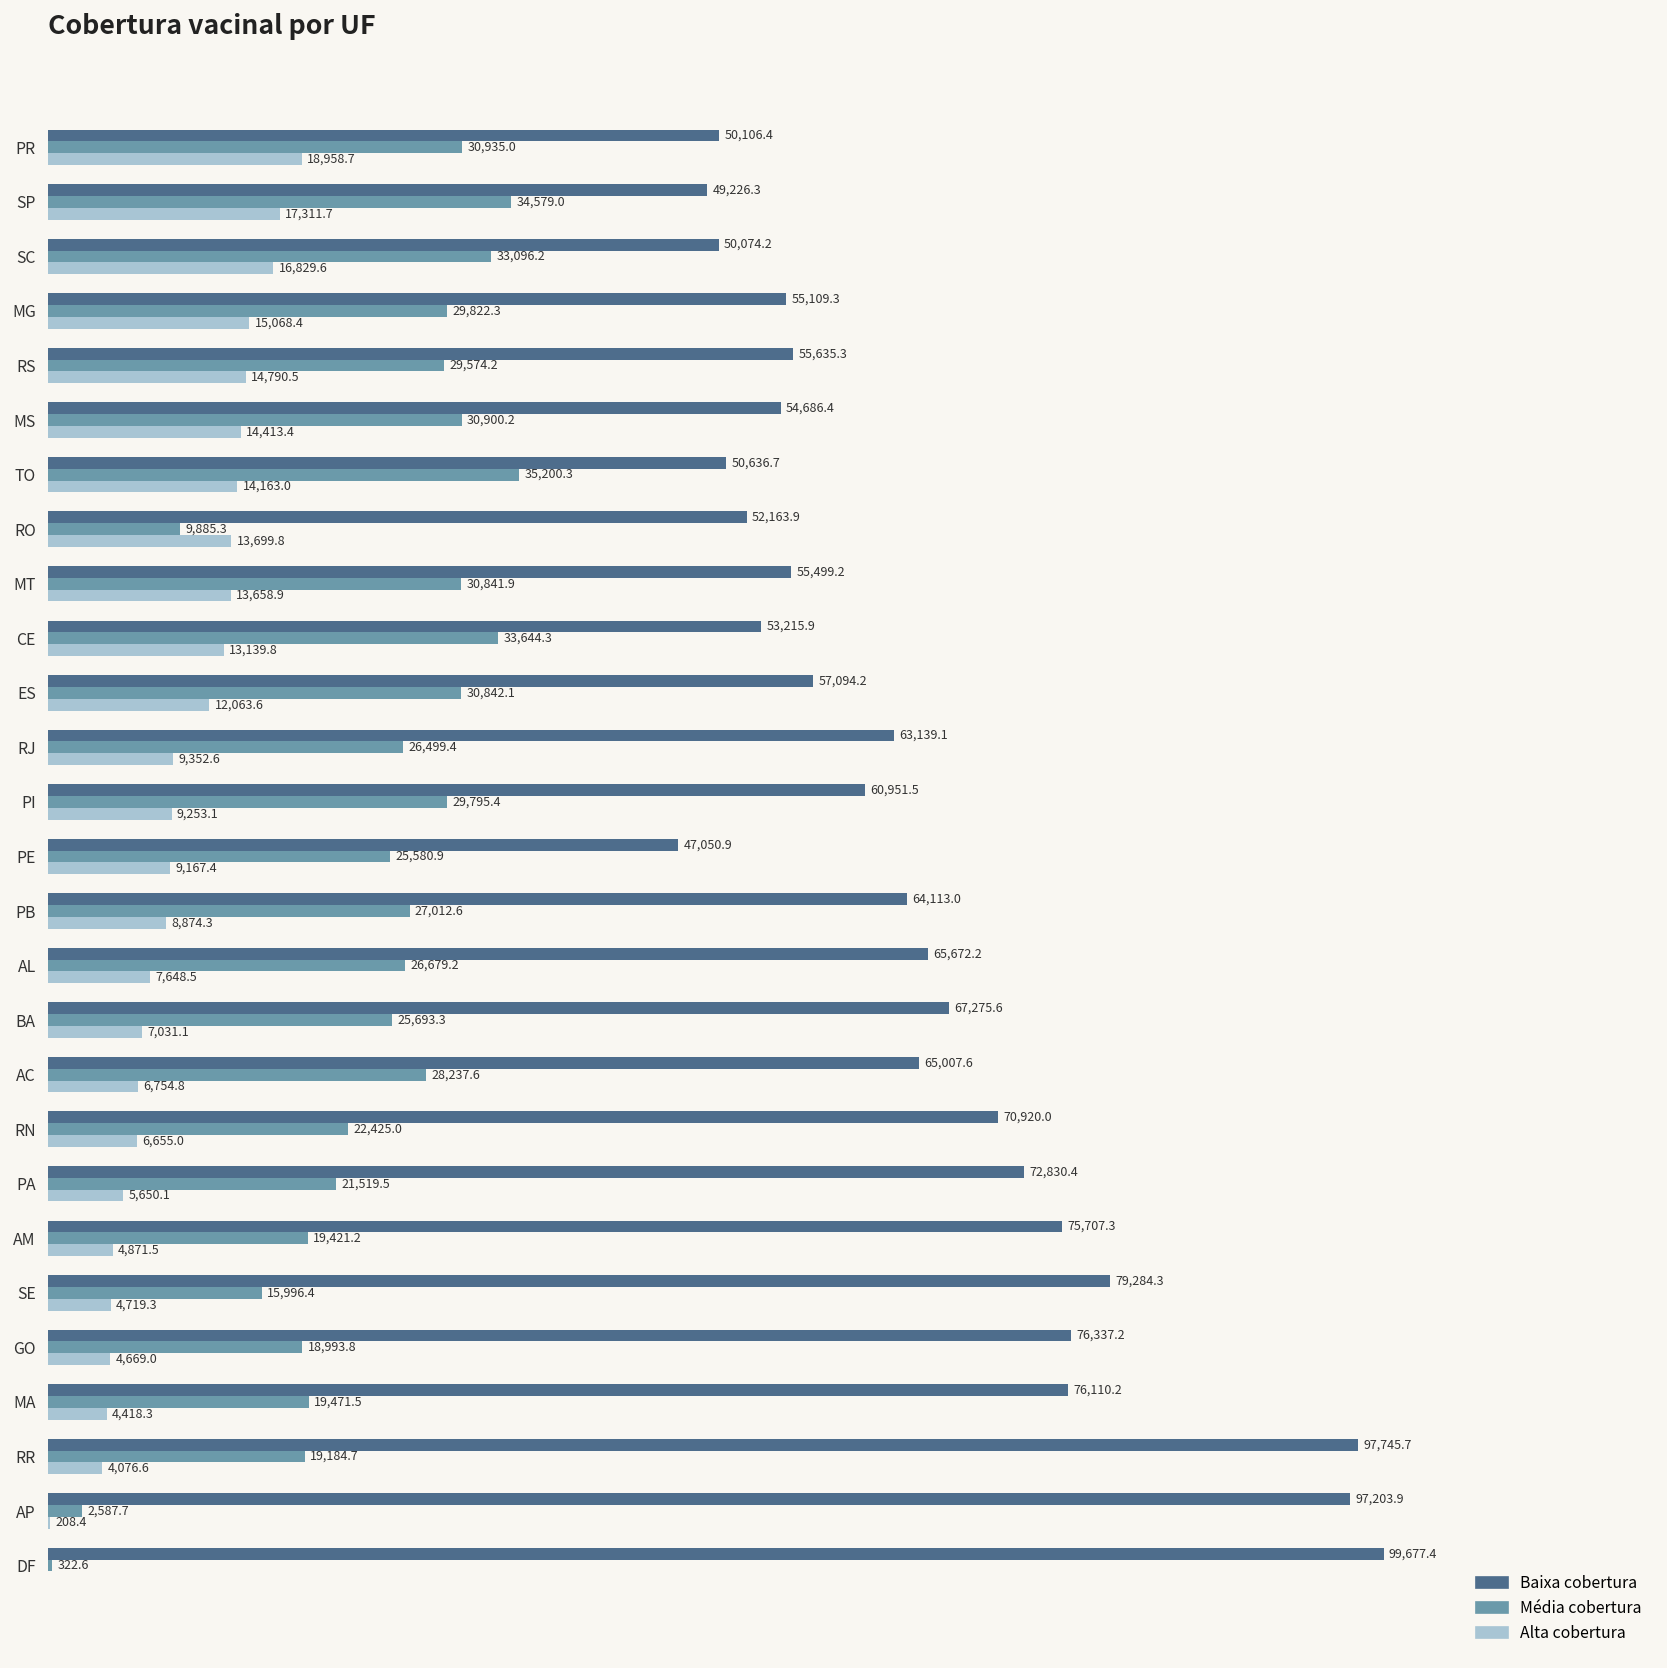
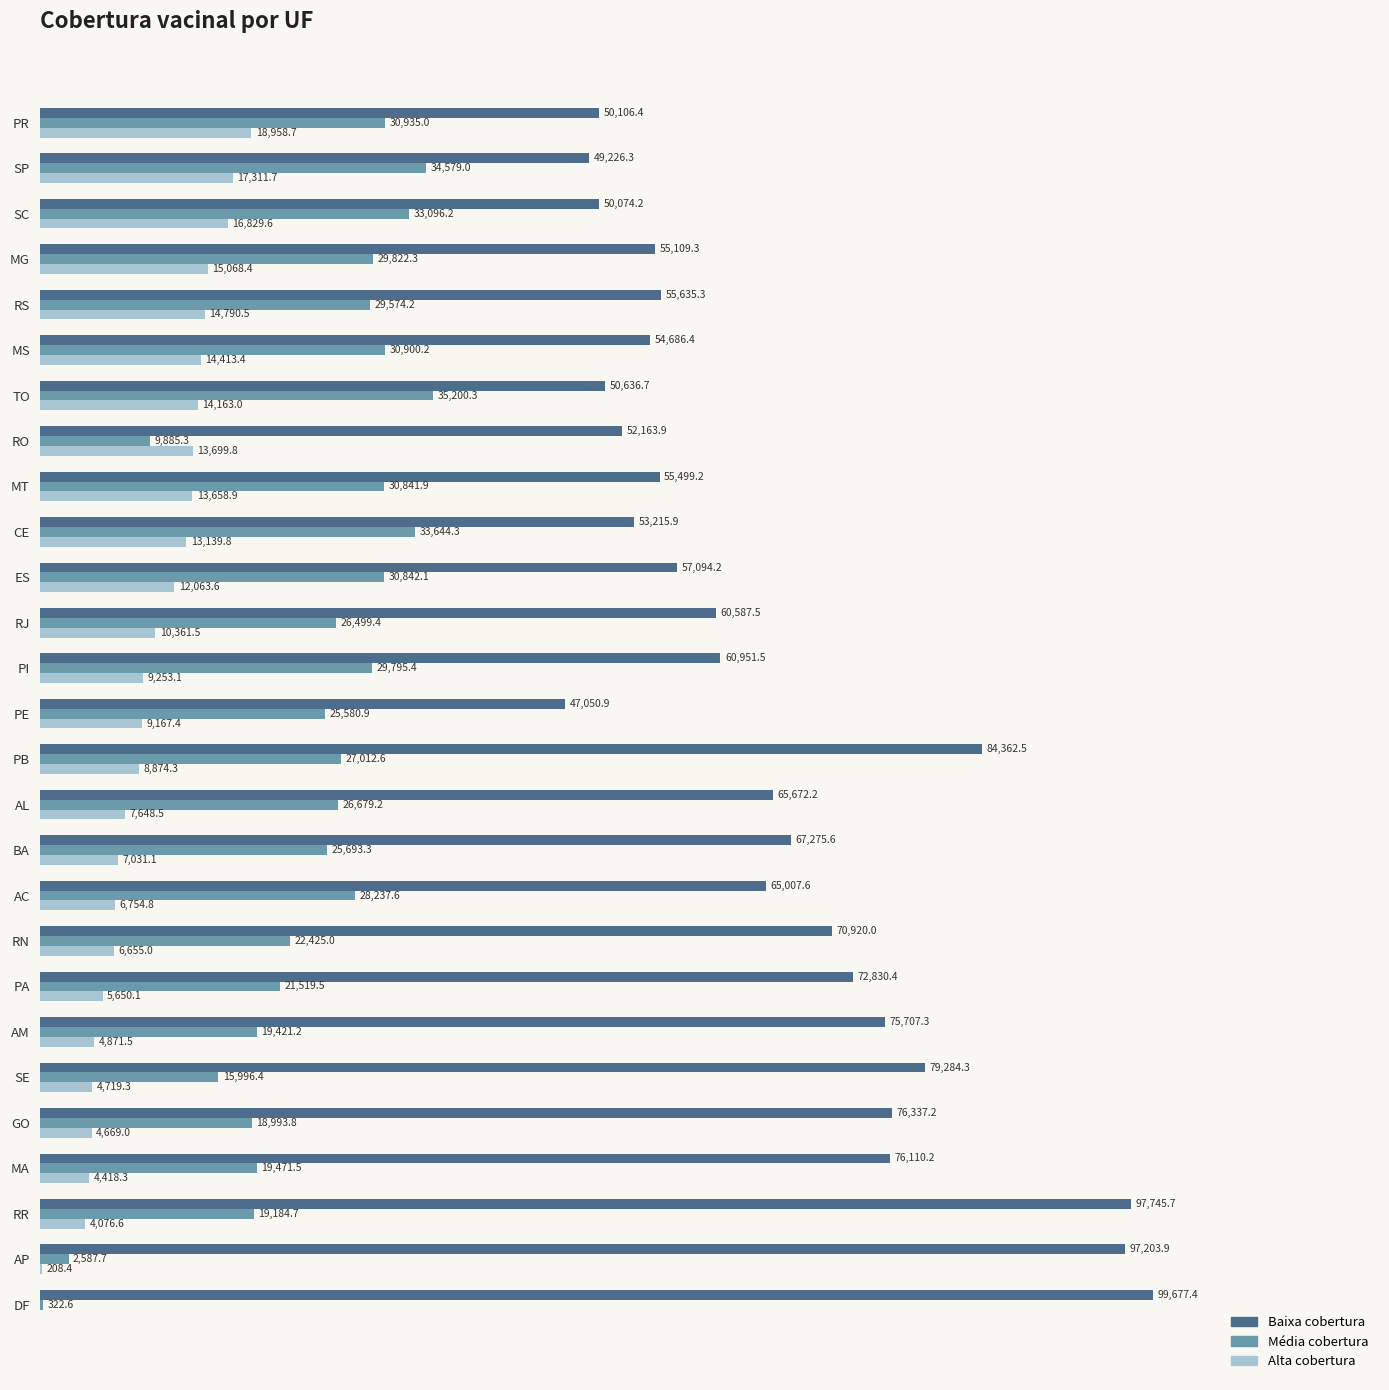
  {
    "Baixa cobertura": {
      "PR": "50,106.4",
      "SP": "49,226.3",
      "SC": "50,074.2",
      "MG": "55,109.3",
      "RS": "55,635.3",
      "MS": "54,686.4",
      "TO": "50,636.7",
      "RO": "52,163.9",
      "MT": "55,499.2",
      "CE": "53,215.9",
      "ES": "57,094.2",
-     "RJ": "63,139.1",
+     "RJ": "60,587.5",
      "PI": "60,951.5",
      "PE": "47,050.9",
-     "PB": "64,113.0",
+     "PB": "84,362.5",
      "AL": "65,672.2",
      "BA": "67,275.6",
      "AC": "65,007.6",
      "RN": "70,920.0",
      "PA": "72,830.4",
      "AM": "75,707.3",
      "SE": "79,284.3",
      "GO": "76,337.2",
      "MA": "76,110.2",
      "RR": "97,745.7",
      "AP": "97,203.9",
      "DF": "99,677.4"
    },
    "Média cobertura": {
      "PR": "30,935.0",
      "SP": "34,579.0",
      "SC": "33,096.2",
      "MG": "29,822.3",
      "RS": "29,574.2",
      "MS": "30,900.2",
      "TO": "35,200.3",
      "RO": "9,885.3",
      "MT": "30,841.9",
      "CE": "33,644.3",
      "ES": "30,842.1",
      "RJ": "26,499.4",
      "PI": "29,795.4",
      "PE": "25,580.9",
      "PB": "27,012.6",
      "AL": "26,679.2",
      "BA": "25,693.3",
      "AC": "28,237.6",
      "RN": "22,425.0",
      "PA": "21,519.5",
      "AM": "19,421.2",
      "SE": "15,996.4",
      "GO": "18,993.8",
      "MA": "19,471.5",
      "RR": "19,184.7",
      "AP": "2,587.7",
      "DF": "322.6"
    },
    "Alta cobertura": {
      "PR": "18,958.7",
      "SP": "17,311.7",
      "SC": "16,829.6",
      "MG": "15,068.4",
      "RS": "14,790.5",
      "MS": "14,413.4",
      "TO": "14,163.0",
      "RO": "13,699.8",
      "MT": "13,658.9",
      "CE": "13,139.8",
      "ES": "12,063.6",
-     "RJ": "9,352.6",
+     "RJ": "10,361.5",
      "PI": "9,253.1",
      "PE": "9,167.4",
      "PB": "8,874.3",
      "AL": "7,648.5",
      "BA": "7,031.1",
      "AC": "6,754.8",
      "RN": "6,655.0",
      "PA": "5,650.1",
      "AM": "4,871.5",
      "SE": "4,719.3",
      "GO": "4,669.0",
      "MA": "4,418.3",
      "RR": "4,076.6",
      "AP": "208.4"
    }
  }
